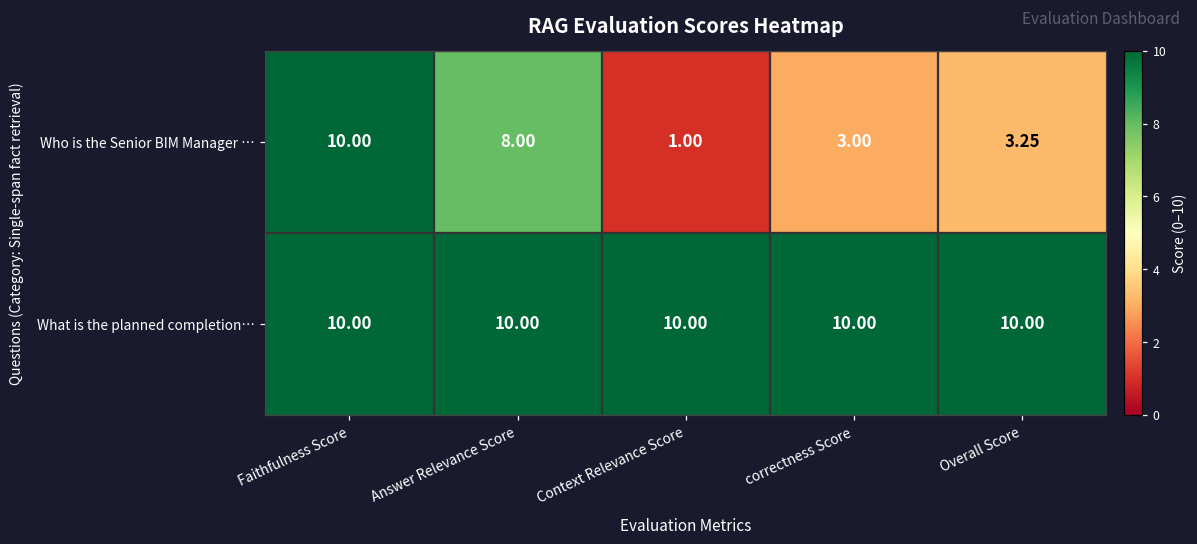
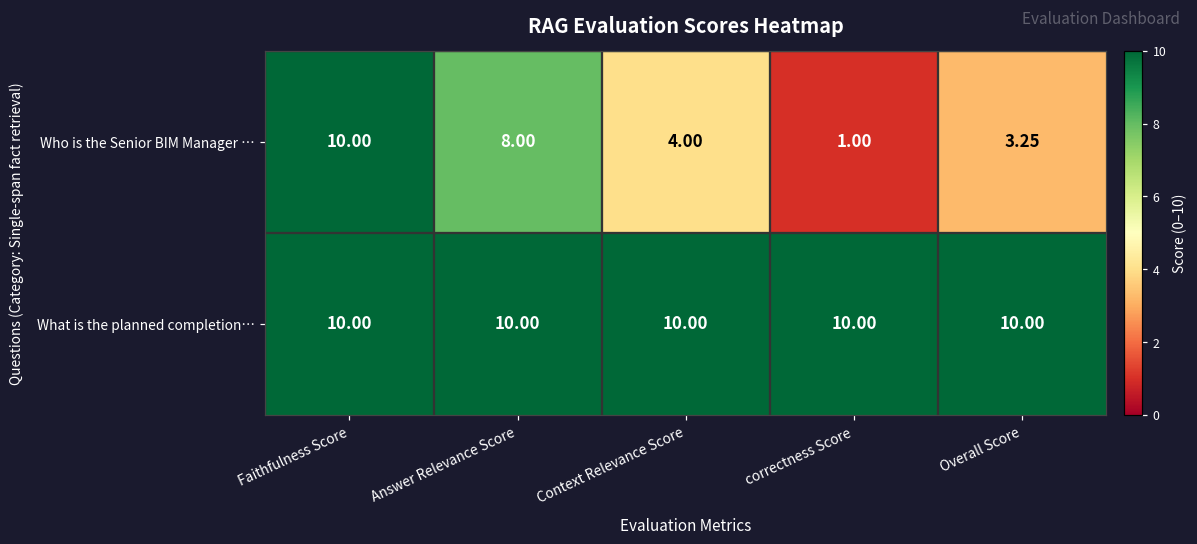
  {
    "Who is the Senior BIM Manager …": {
      "Faithfulness Score": 10.00,
      "Answer Relevance Score": 8.00,
-     "Context Relevance Score": 1.00,
-     "correctness Score": 3.00,
+     "Context Relevance Score": 4.00,
+     "correctness Score": 1.00,
      "Overall Score": 3.25
    },
    "What is the planned completion…": {
      "Faithfulness Score": 10.00,
      "Answer Relevance Score": 10.00,
      "Context Relevance Score": 10.00,
      "correctness Score": 10.00,
      "Overall Score": 10.00
    }
  }
